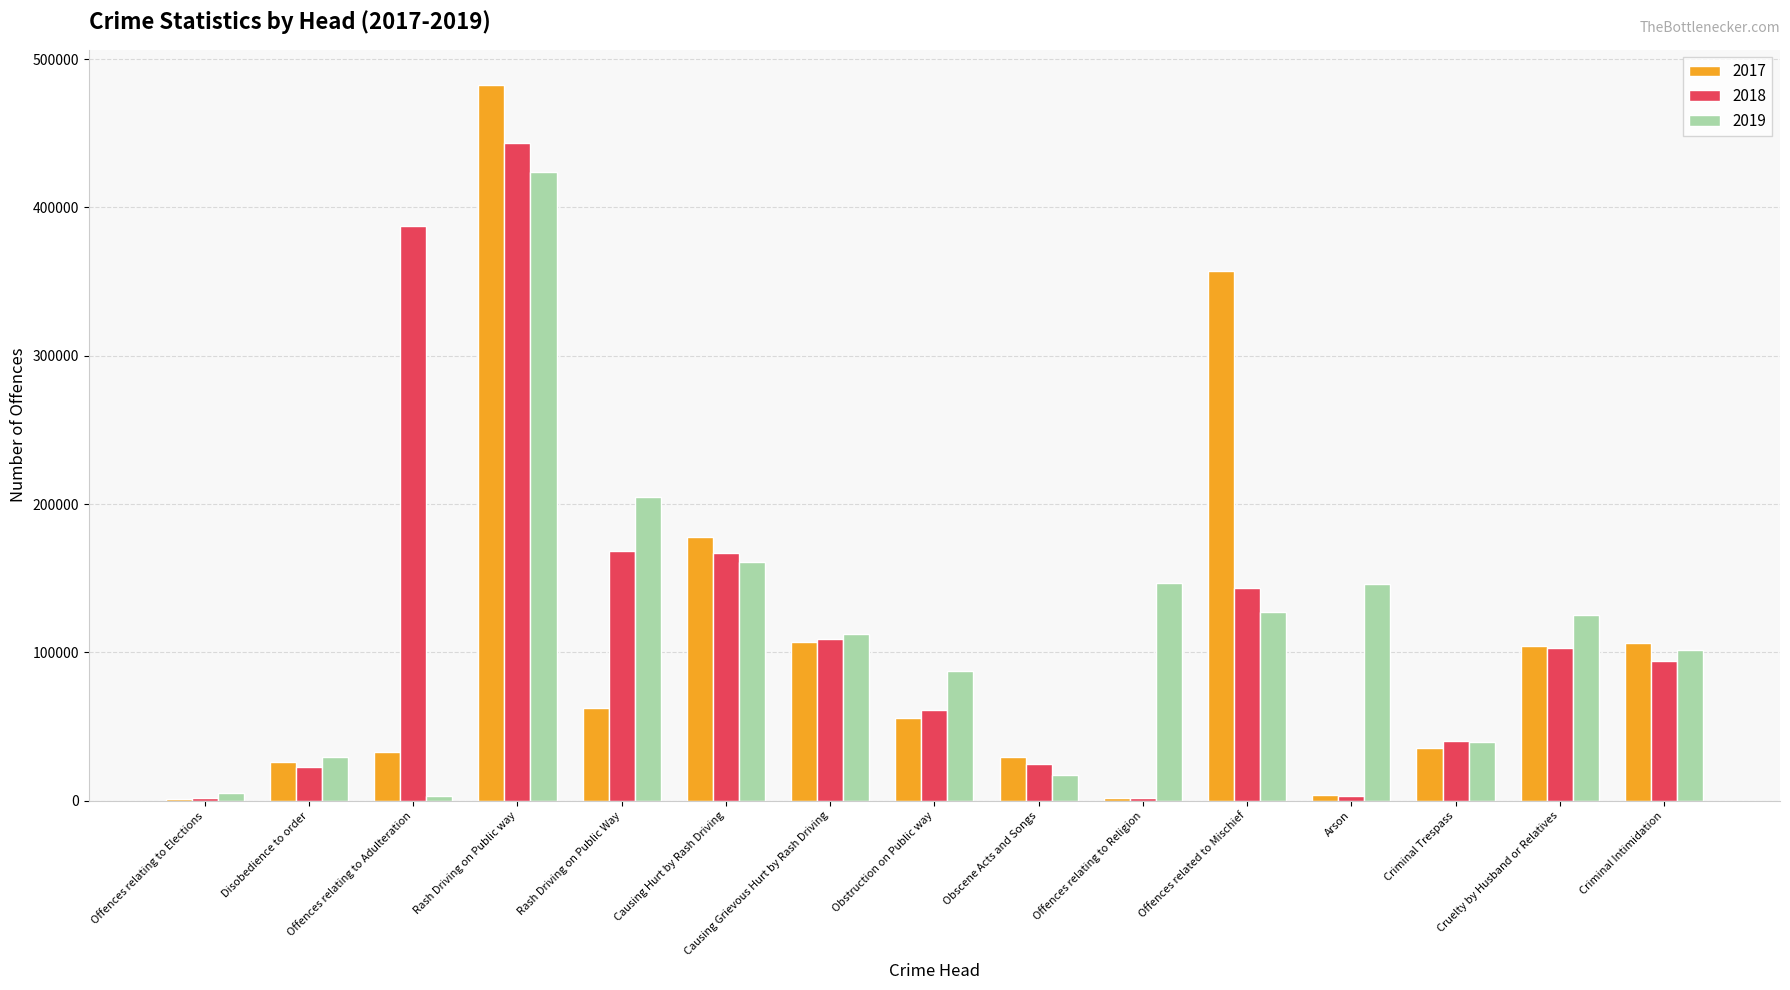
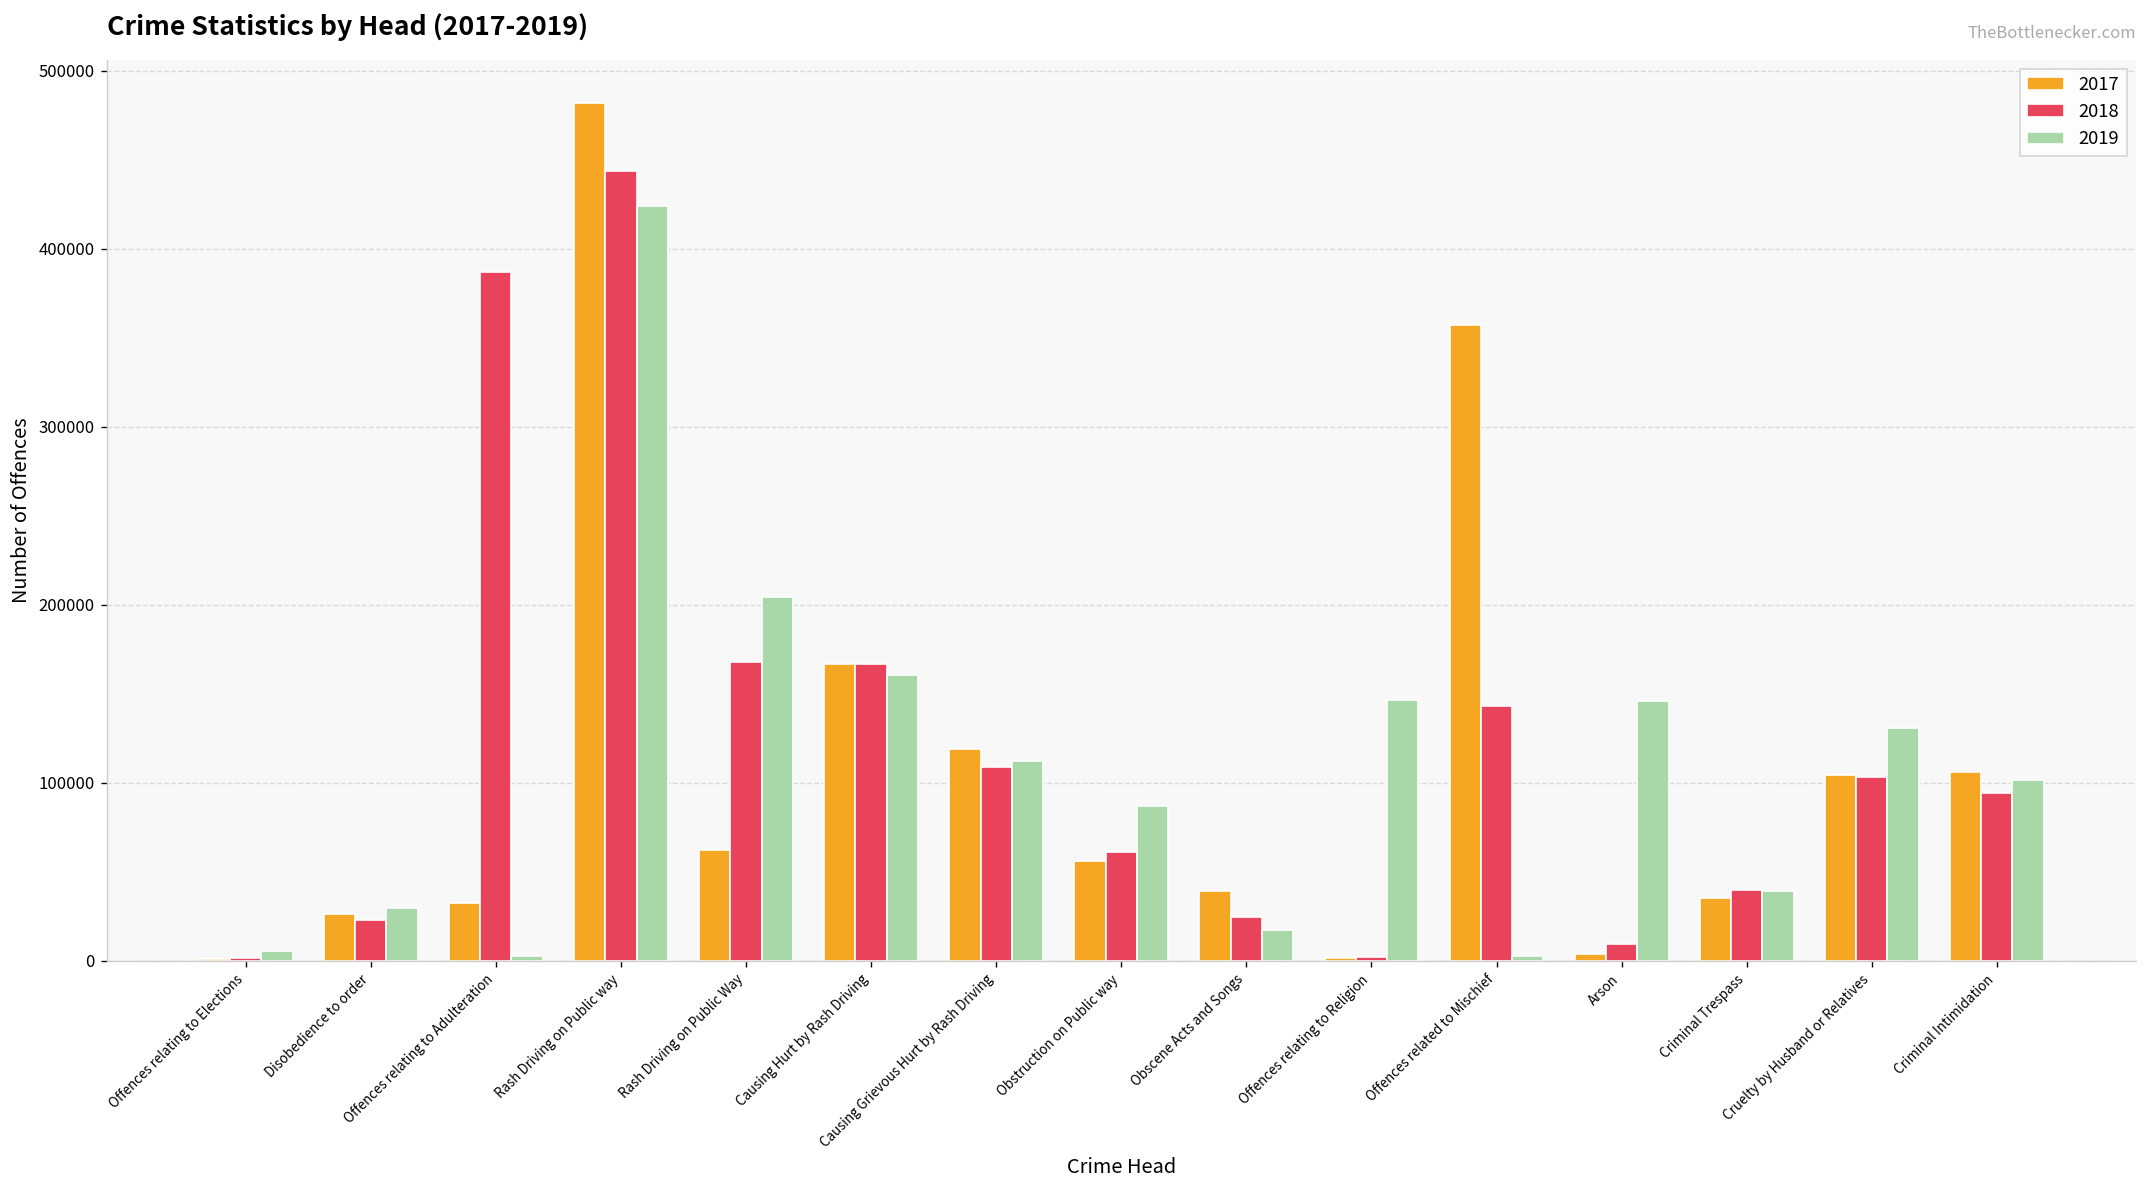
  {
    "2017": {
      "Disobedience to order": 26000,
      "Offences relating to Adulteration": 33000,
      "Rash Driving on Public way": 482000,
      "Rash Driving on Public Way": 62000,
-     "Causing Hurt by Rash Driving": 178000,
-     "Causing Grievous Hurt by Rash Driving": 107000,
+     "Causing Hurt by Rash Driving": 167000,
+     "Causing Grievous Hurt by Rash Driving": 119000,
      "Obstruction on Public way": 56000,
-     "Obscene Acts and Songs": 30000,
+     "Obscene Acts and Songs": 39000,
      "Offences relating to Religion": 2000,
      "Offences related to Mischief": 357000,
      "Arson": 4000,
      "Criminal Trespass": 35000,
      "Cruelty by Husband or Relatives": 105000,
      "Criminal Intimidation": 106000
    },
    "2018": {
      "Offences relating to Elections": 2000,
      "Disobedience to order": 23000,
      "Offences relating to Adulteration": 387000,
      "Rash Driving on Public way": 444000,
      "Rash Driving on Public Way": 168000,
      "Causing Hurt by Rash Driving": 167000,
      "Causing Grievous Hurt by Rash Driving": 109000,
      "Obstruction on Public way": 61000,
      "Obscene Acts and Songs": 25000,
      "Offences relating to Religion": 2000,
      "Offences related to Mischief": 143000,
-     "Arson": 3000,
+     "Arson": 9000,
      "Criminal Trespass": 40000,
      "Cruelty by Husband or Relatives": 103000,
      "Criminal Intimidation": 95000
    },
    "2019": {
      "Offences relating to Elections": 6000,
      "Disobedience to order": 29000,
      "Offences relating to Adulteration": 3000,
      "Rash Driving on Public way": 424000,
      "Rash Driving on Public Way": 205000,
      "Causing Hurt by Rash Driving": 161000,
      "Causing Grievous Hurt by Rash Driving": 112000,
      "Obstruction on Public way": 87000,
      "Obscene Acts and Songs": 17000,
      "Offences relating to Religion": 147000,
-     "Offences related to Mischief": 127000,
+     "Offences related to Mischief": 3000,
      "Arson": 146000,
      "Criminal Trespass": 39000,
-     "Cruelty by Husband or Relatives": 125000,
+     "Cruelty by Husband or Relatives": 131000,
      "Criminal Intimidation": 101000
    }
  }
